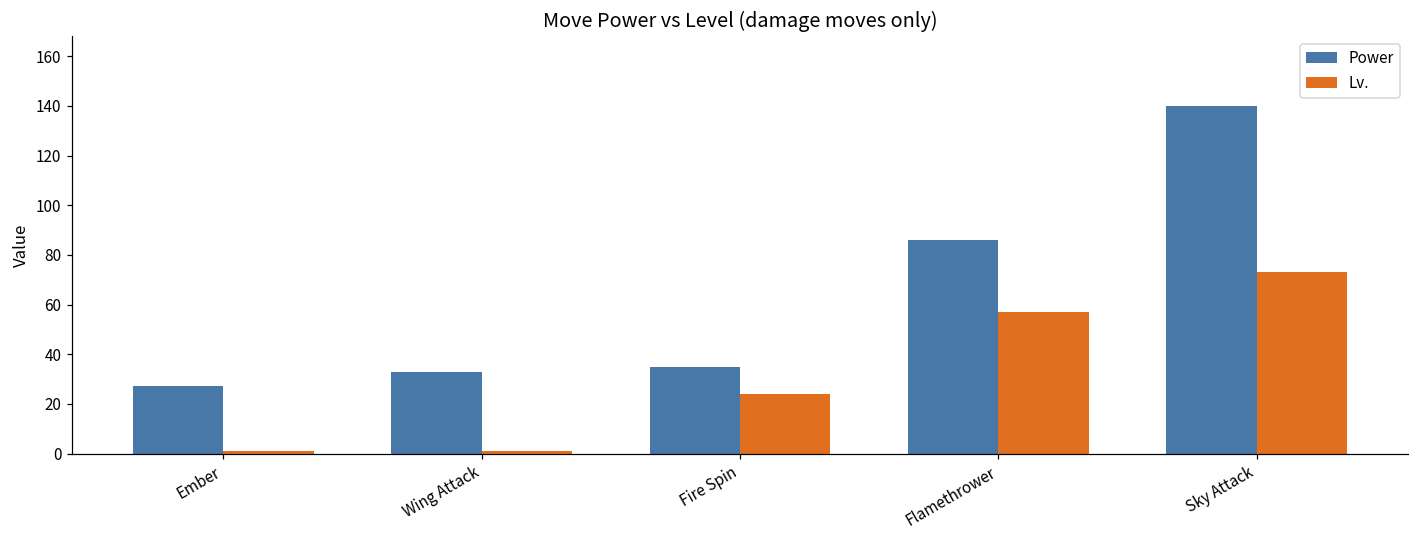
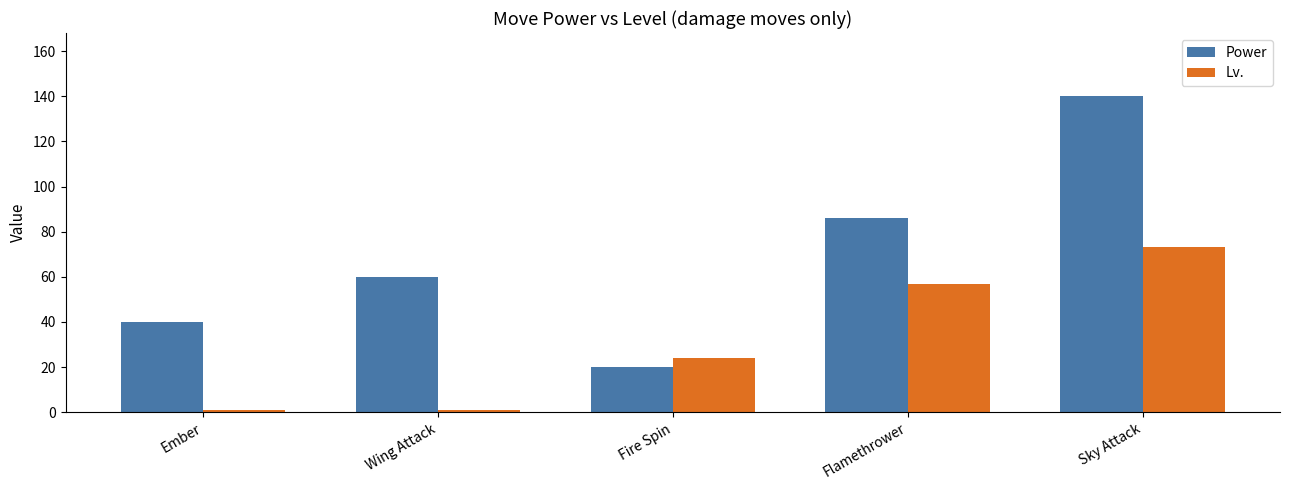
  {
    "Power": {
-     "Ember": 27,
-     "Wing Attack": 33,
-     "Fire Spin": 35,
+     "Ember": 40,
+     "Wing Attack": 60,
+     "Fire Spin": 20,
      "Flamethrower": 86,
      "Sky Attack": 140
    },
    "Lv.": {
      "Fire Spin": 24,
      "Flamethrower": 57,
      "Sky Attack": 73
    }
  }
